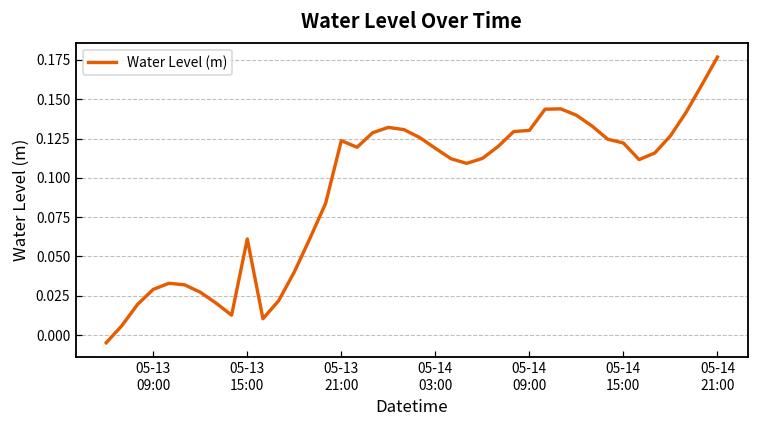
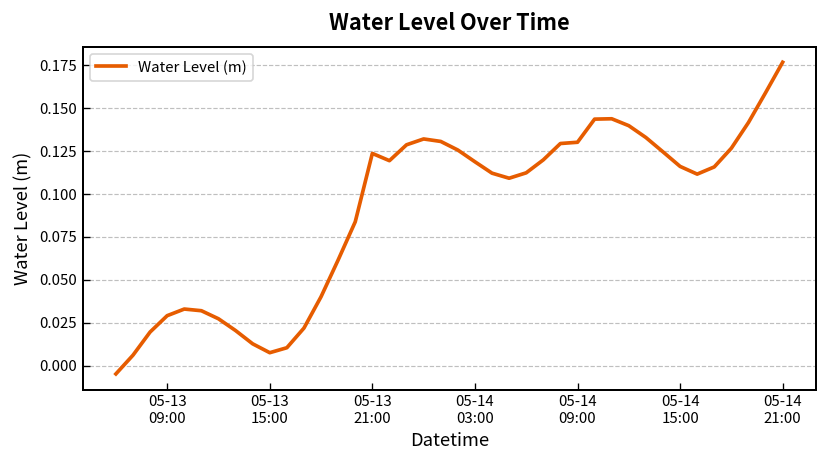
  {
    "05-13 09:00": 0.029,
-   "05-13 15:00": 0.061,
+   "05-13 15:00": 0.008,
    "05-13 21:00": 0.124,
    "05-14 03:00": 0.119,
    "05-14 09:00": 0.130,
-   "05-14 15:00": 0.122,
+   "05-14 15:00": 0.116,
    "05-14 21:00": 0.177
  }
